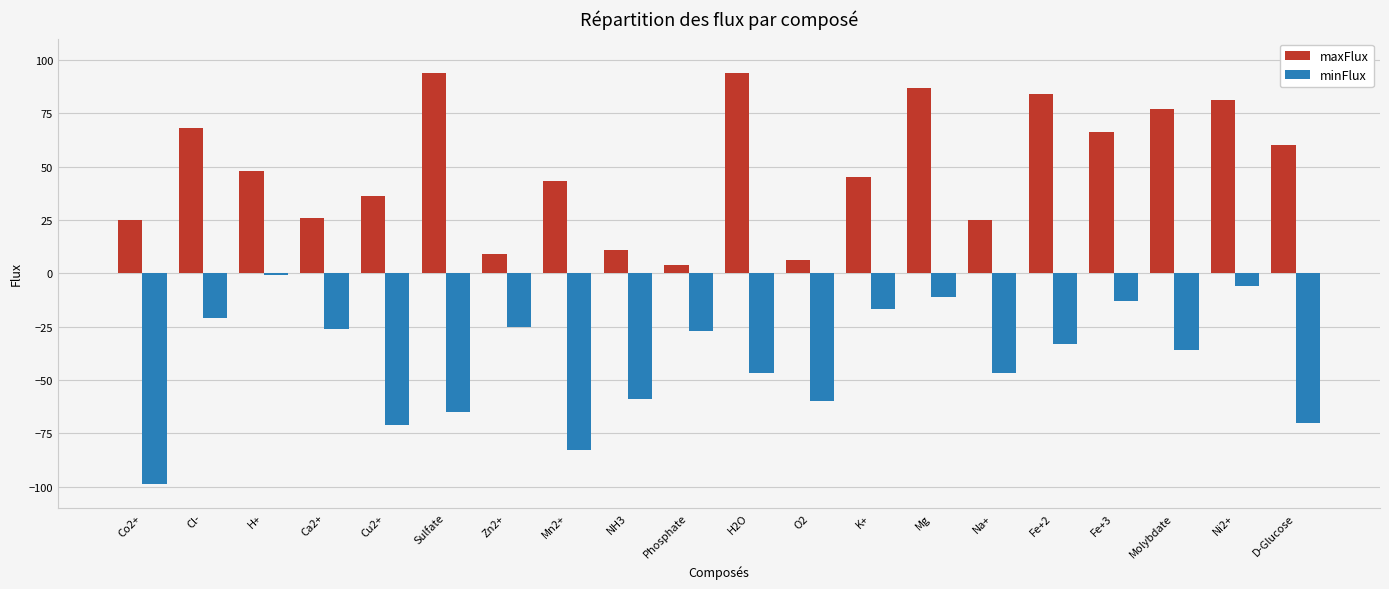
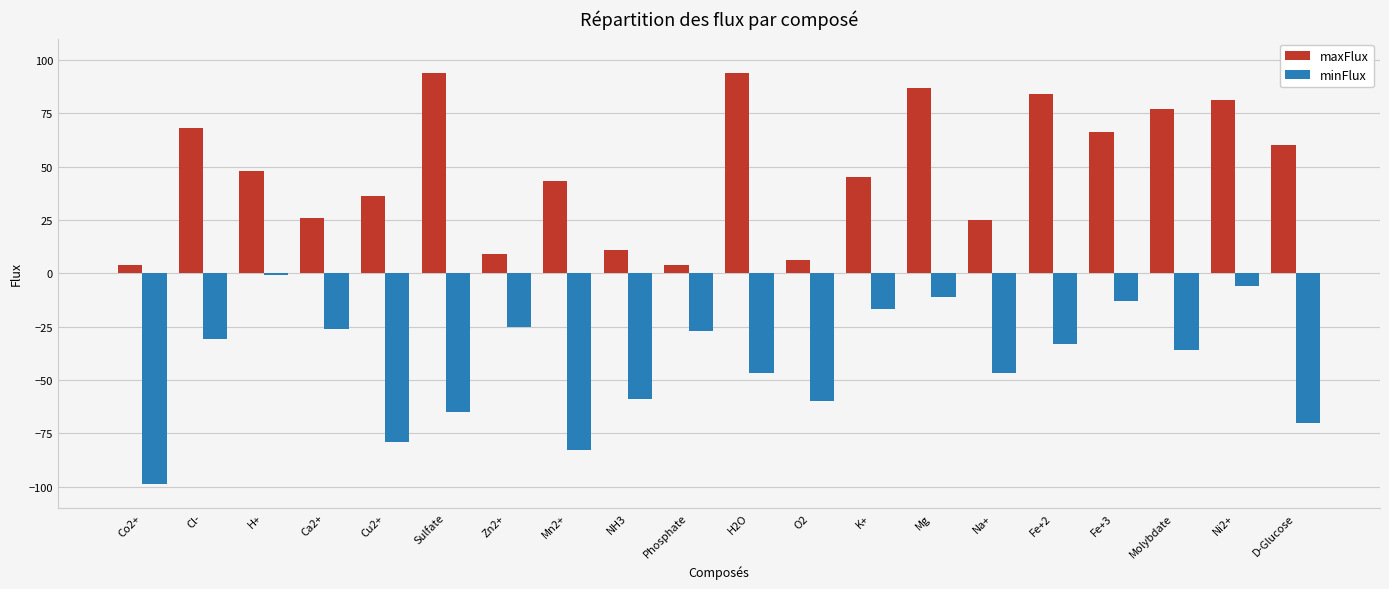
  {
    "maxFlux": {
-     "Co2+": 25,
+     "Co2+": 4,
      "Cl-": 68,
      "H+": 48,
      "Ca2+": 26,
      "Cu2+": 36,
      "Sulfate": 94,
      "Zn2+": 9,
      "Mn2+": 43,
      "NH3": 11,
      "Phosphate": 4,
      "H2O": 94,
      "O2": 6,
      "K+": 45,
      "Mg": 87,
      "Na+": 25,
      "Fe+2": 84,
      "Fe+3": 66,
      "Molybdate": 77,
      "Ni2+": 81,
      "D-Glucose": 60
    },
    "minFlux": {
      "Co2+": -99,
-     "Cl-": -21,
+     "Cl-": -31,
      "Ca2+": -26,
-     "Cu2+": -71,
+     "Cu2+": -79,
      "Sulfate": -65,
      "Zn2+": -25,
      "Mn2+": -83,
      "NH3": -59,
      "Phosphate": -27,
      "H2O": -47,
      "O2": -60,
      "K+": -17,
      "Mg": -11,
      "Na+": -47,
      "Fe+2": -33,
      "Fe+3": -13,
      "Molybdate": -36,
      "Ni2+": -6,
      "D-Glucose": -70
    }
  }
